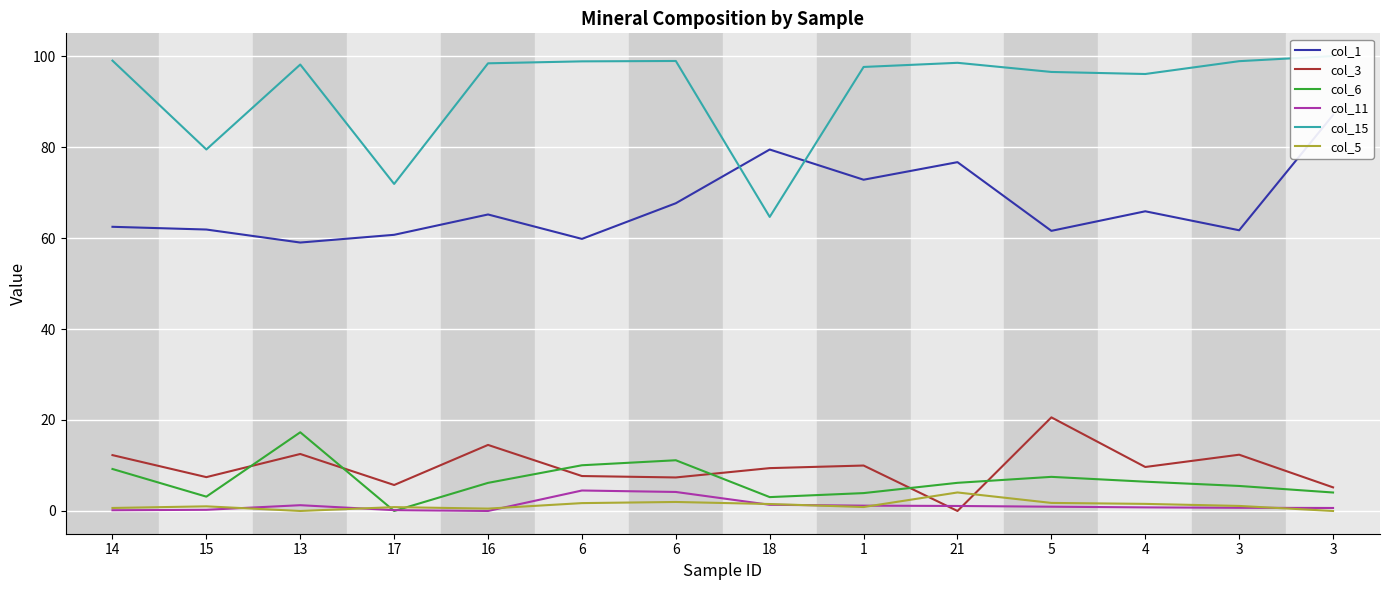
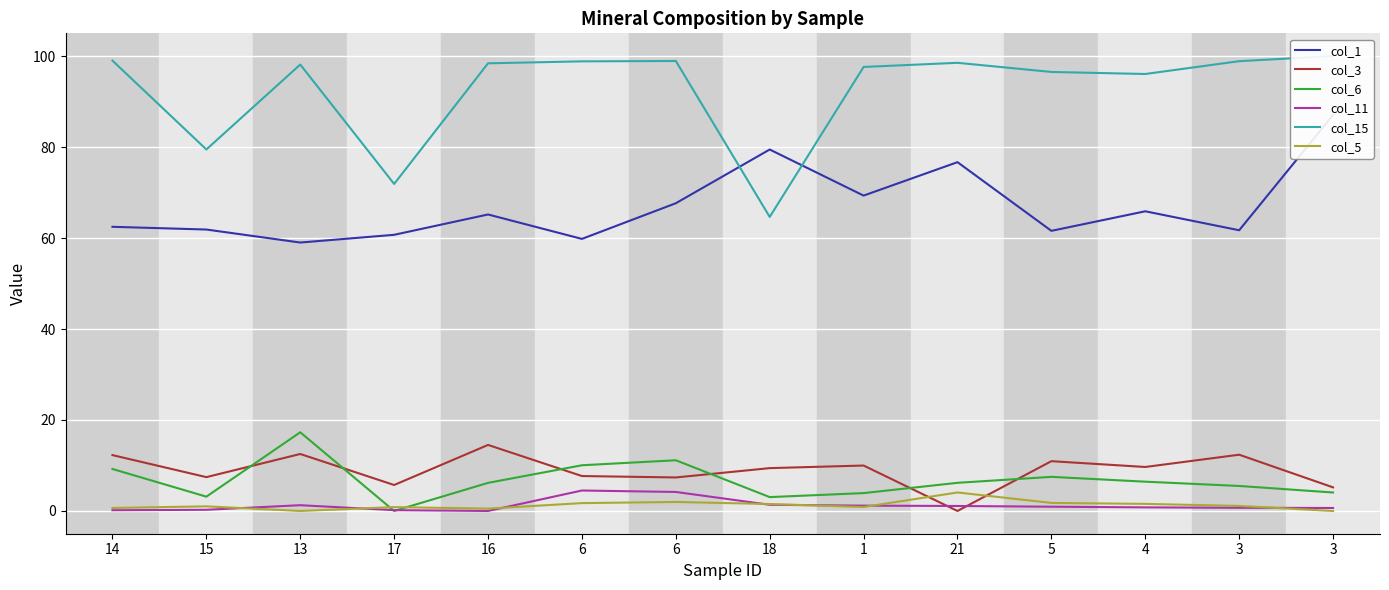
  {
    "col_1": {
      "14": 62,
      "15": 62,
      "13": 59,
      "17": 61,
      "16": 65,
      "18": 79,
-     "1": 73,
+     "1": 69,
      "21": 77,
      "5": 62,
      "4": 66
    },
    "col_3": {
      "14": 12,
      "15": 7,
      "13": 13,
      "17": 6,
      "16": 15,
      "18": 9,
      "1": 10,
      "21": 0,
-     "5": 21,
+     "5": 11,
      "4": 10
    },
    "col_6": {
      "14": 9,
      "15": 3,
      "13": 17,
      "16": 6,
      "18": 3,
      "1": 4,
      "21": 6,
      "5": 8,
      "4": 6
    },
    "col_11": {
      "15": 0,
      "13": 1,
      "21": 1,
      "5": 1,
      "4": 1
    },
    "col_15": {
      "14": 99,
      "15": 79,
      "13": 98,
      "17": 72,
      "16": 98,
      "18": 65,
      "1": 98,
      "21": 99,
      "5": 97,
      "4": 96
    },
    "col_5": {
      "15": 1,
      "13": 0,
      "17": 1,
      "21": 4,
      "5": 2,
      "4": 2
    }
  }
